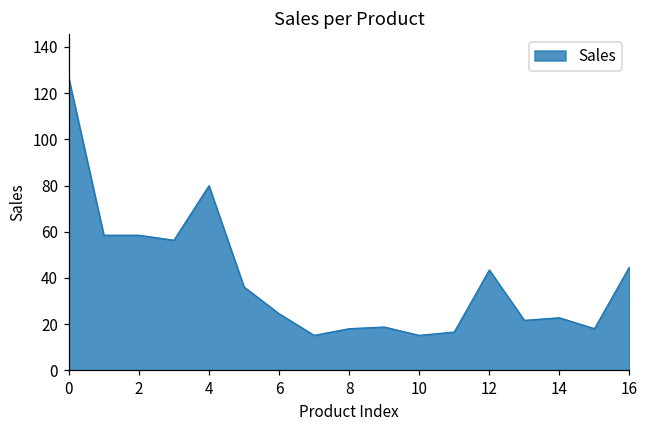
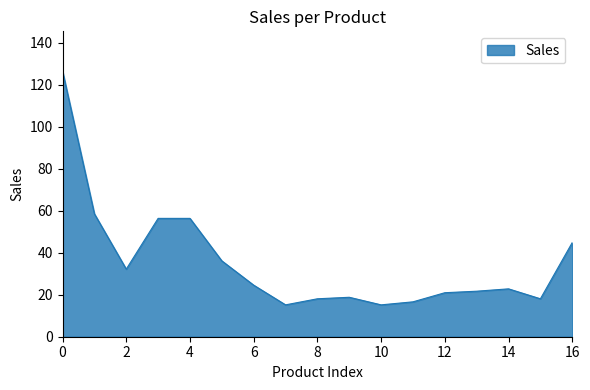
  {
    "0": 126,
-   "2": 59,
-   "4": 80,
+   "2": 32,
+   "4": 56,
    "6": 25,
    "8": 18,
    "10": 15,
-   "12": 43,
+   "12": 21,
    "14": 23,
    "16": 45
  }
